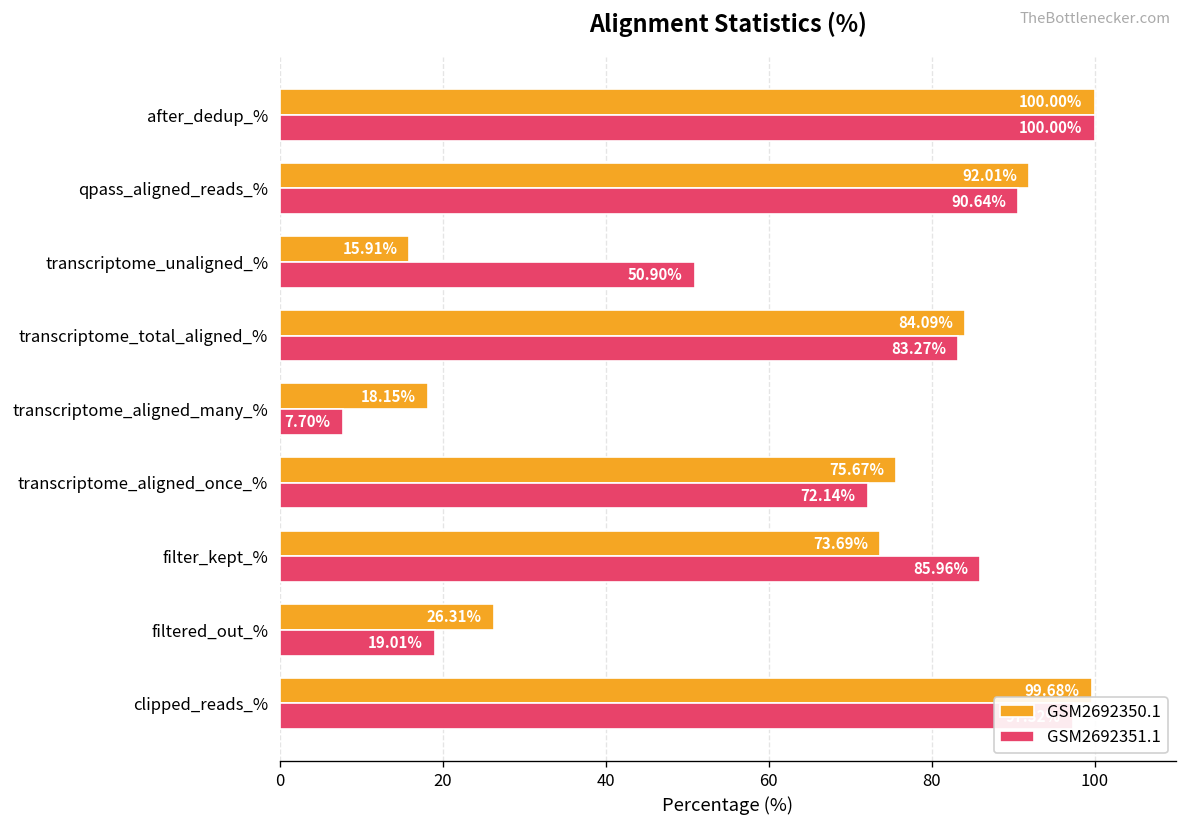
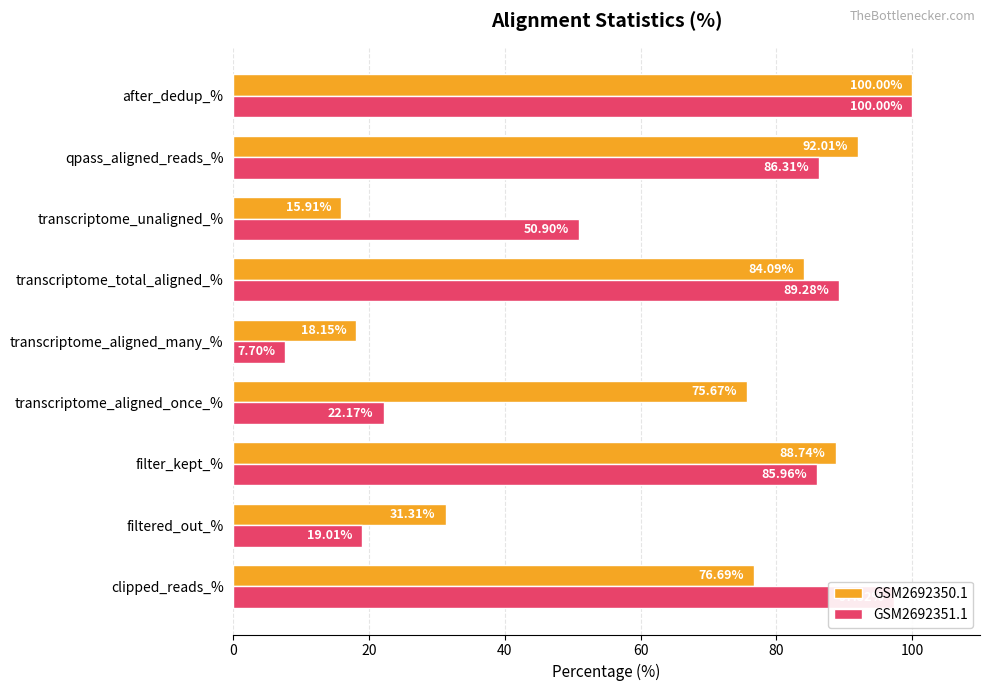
  {
    "GSM2692350.1": {
      "after_dedup_%": "100.00%",
      "qpass_aligned_reads_%": "92.01%",
      "transcriptome_unaligned_%": "15.91%",
      "transcriptome_total_aligned_%": "84.09%",
      "transcriptome_aligned_many_%": "18.15%",
      "transcriptome_aligned_once_%": "75.67%",
-     "filter_kept_%": "73.69%",
-     "filtered_out_%": "26.31%",
-     "clipped_reads_%": "99.68%"
+     "filter_kept_%": "88.74%",
+     "filtered_out_%": "31.31%",
+     "clipped_reads_%": "76.69%"
    },
    "GSM2692351.1": {
      "after_dedup_%": "100.00%",
-     "qpass_aligned_reads_%": "90.64%",
+     "qpass_aligned_reads_%": "86.31%",
      "transcriptome_unaligned_%": "50.90%",
-     "transcriptome_total_aligned_%": "83.27%",
+     "transcriptome_total_aligned_%": "89.28%",
      "transcriptome_aligned_many_%": "7.70%",
-     "transcriptome_aligned_once_%": "72.14%",
+     "transcriptome_aligned_once_%": "22.17%",
      "filter_kept_%": "85.96%",
      "filtered_out_%": "19.01%"
    }
  }
